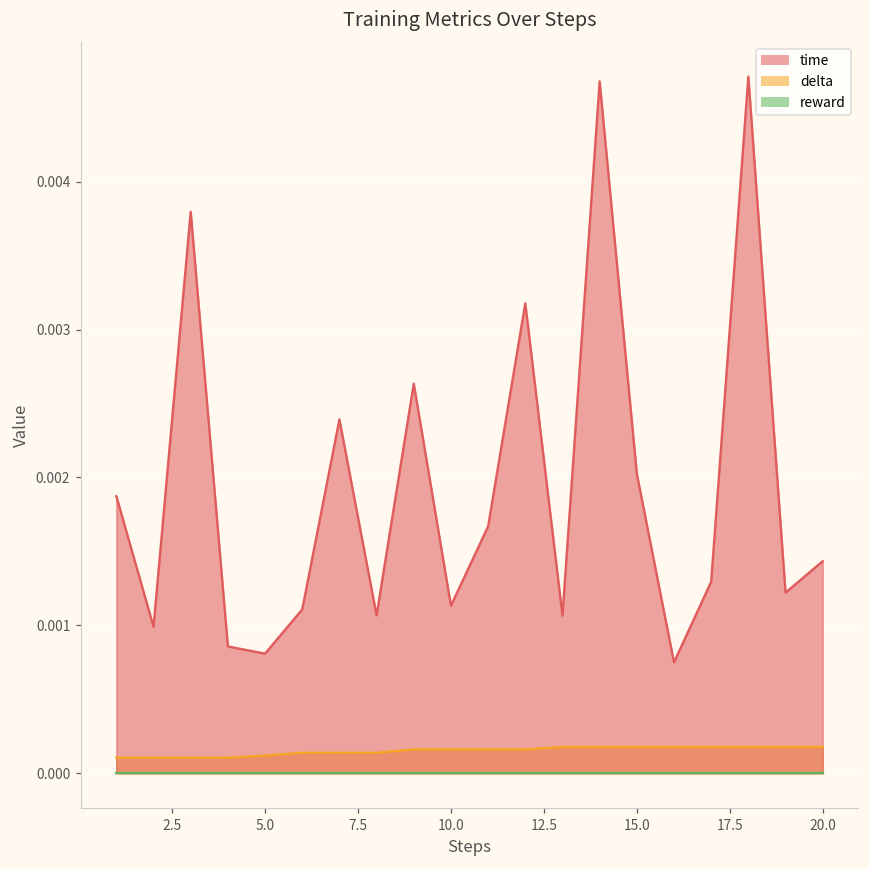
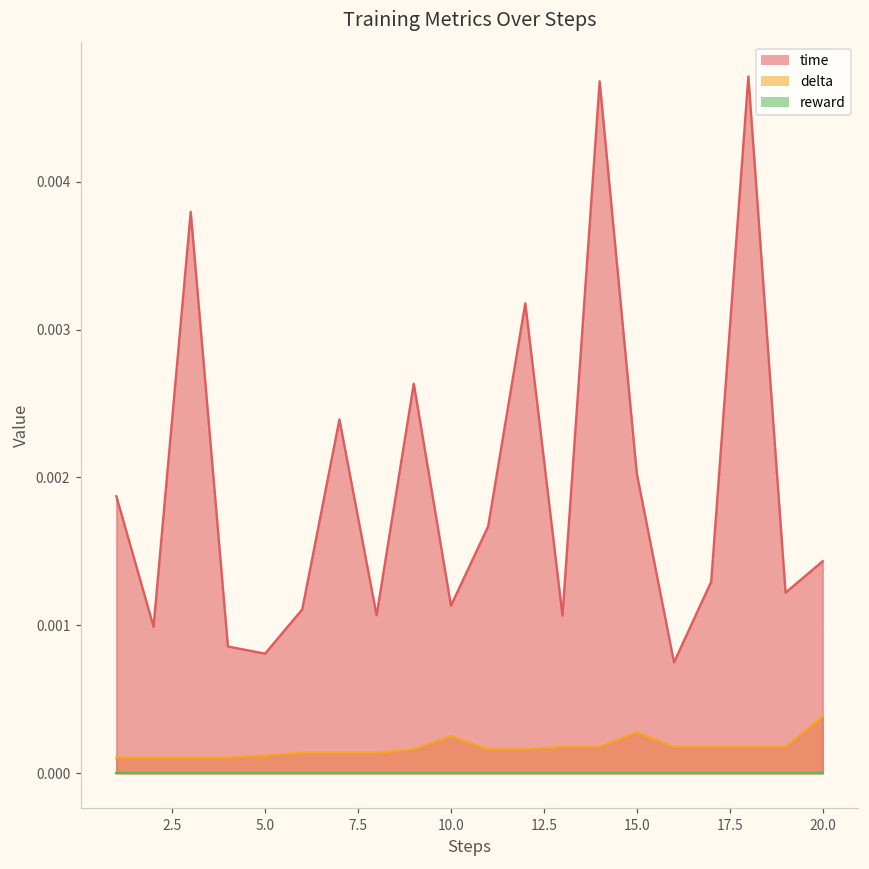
  {
    "reward": {
      "5.0": 0.00000,
      "10.0": 0.00000,
      "15.0": 0.00000,
      "20.0": 0.00000
    },
    "delta": {
      "5.0": 0.00012,
-     "10.0": 0.00016,
-     "15.0": 0.00018,
-     "20.0": 0.00018
+     "10.0": 0.00025,
+     "15.0": 0.00028,
+     "20.0": 0.00038
    },
    "time": {
      "5.0": 0.00081,
      "10.0": 0.00113,
      "15.0": 0.00202,
      "20.0": 0.00143
    }
  }
